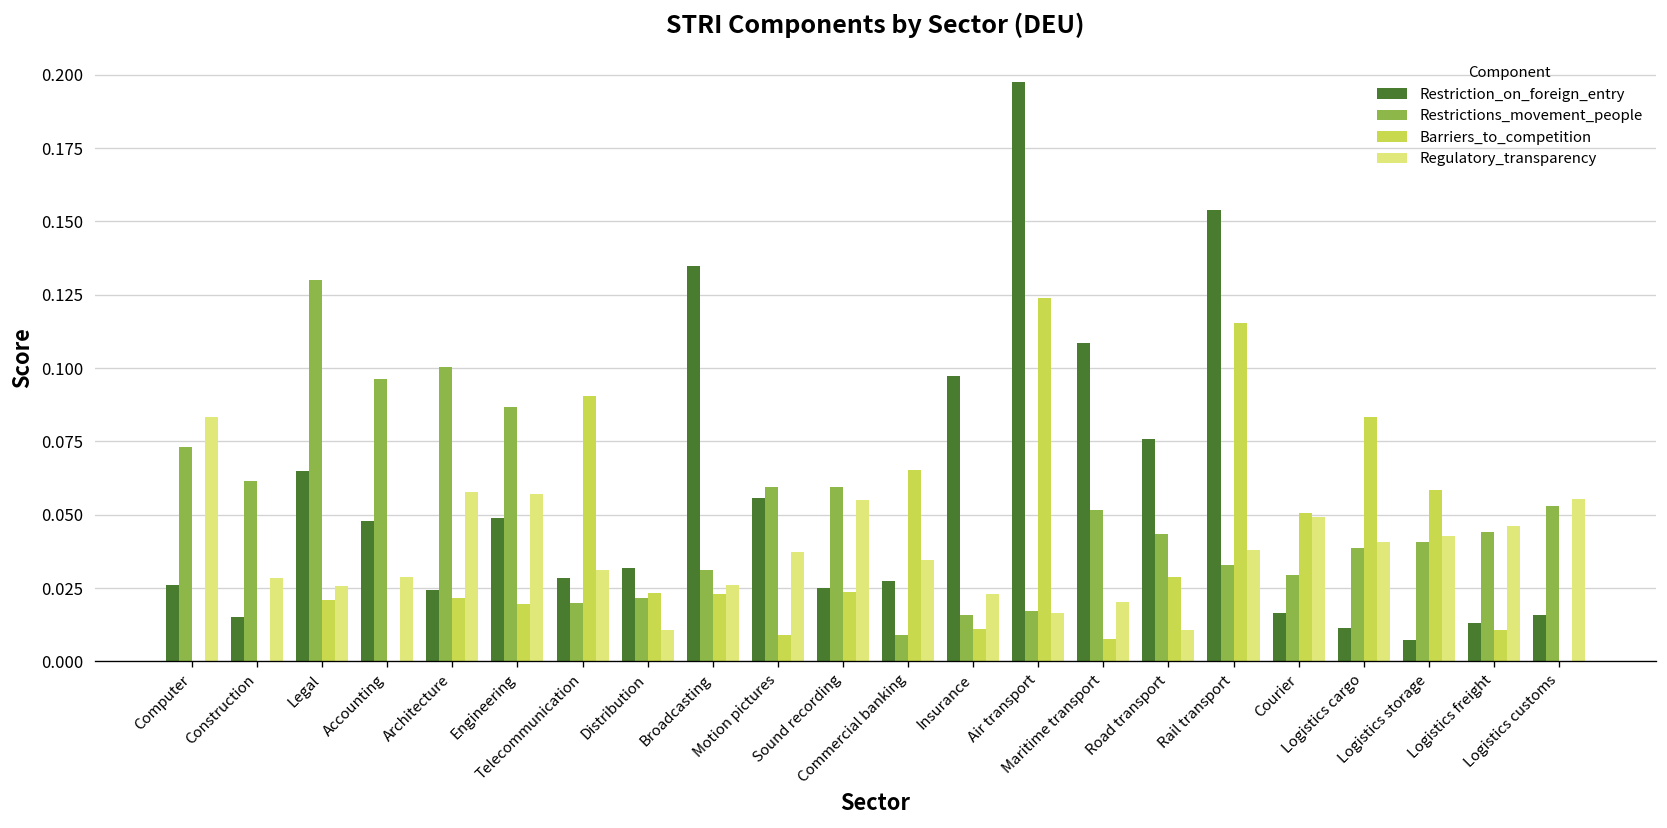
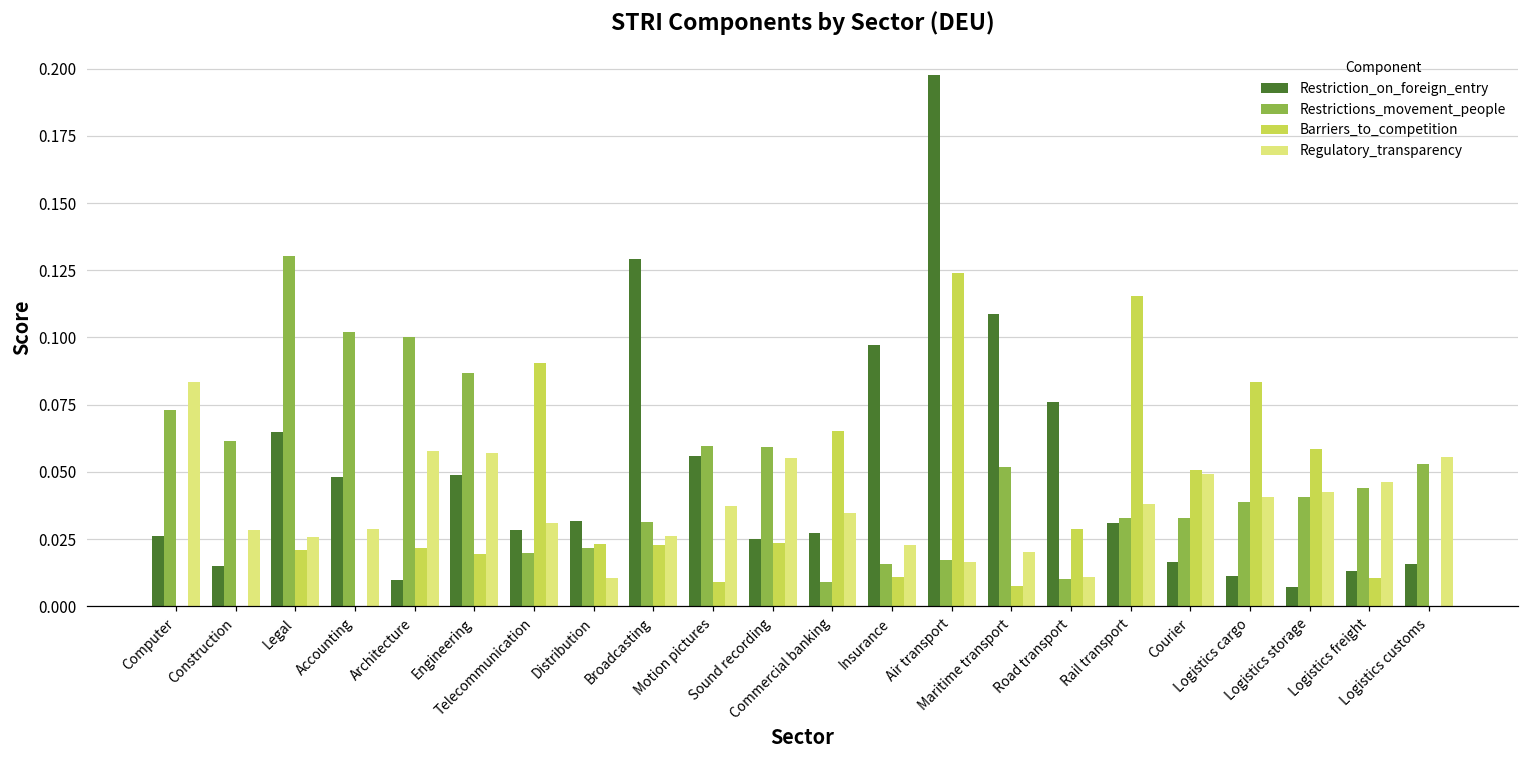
  {
    "Restriction_on_foreign_entry": {
      "Computer": 0.026,
      "Construction": 0.015,
      "Legal": 0.065,
      "Accounting": 0.048,
-     "Architecture": 0.024,
+     "Architecture": 0.010,
      "Engineering": 0.049,
      "Telecommunication": 0.029,
      "Distribution": 0.032,
-     "Broadcasting": 0.135,
+     "Broadcasting": 0.129,
      "Motion pictures": 0.056,
      "Sound recording": 0.025,
      "Commercial banking": 0.027,
      "Insurance": 0.097,
      "Air transport": 0.198,
      "Maritime transport": 0.109,
      "Road transport": 0.076,
-     "Rail transport": 0.154,
+     "Rail transport": 0.031,
      "Courier": 0.016,
      "Logistics cargo": 0.011,
      "Logistics storage": 0.007,
      "Logistics freight": 0.013,
      "Logistics customs": 0.016
    },
    "Restrictions_movement_people": {
      "Computer": 0.073,
      "Construction": 0.061,
      "Legal": 0.130,
-     "Accounting": 0.096,
+     "Accounting": 0.102,
      "Architecture": 0.100,
      "Engineering": 0.087,
      "Telecommunication": 0.020,
      "Distribution": 0.022,
      "Broadcasting": 0.031,
      "Motion pictures": 0.060,
      "Sound recording": 0.059,
      "Commercial banking": 0.009,
      "Insurance": 0.016,
      "Air transport": 0.017,
      "Maritime transport": 0.052,
-     "Road transport": 0.043,
+     "Road transport": 0.010,
      "Rail transport": 0.033,
-     "Courier": 0.029,
+     "Courier": 0.033,
      "Logistics cargo": 0.039,
      "Logistics storage": 0.041,
      "Logistics freight": 0.044,
      "Logistics customs": 0.053
    }
  }
